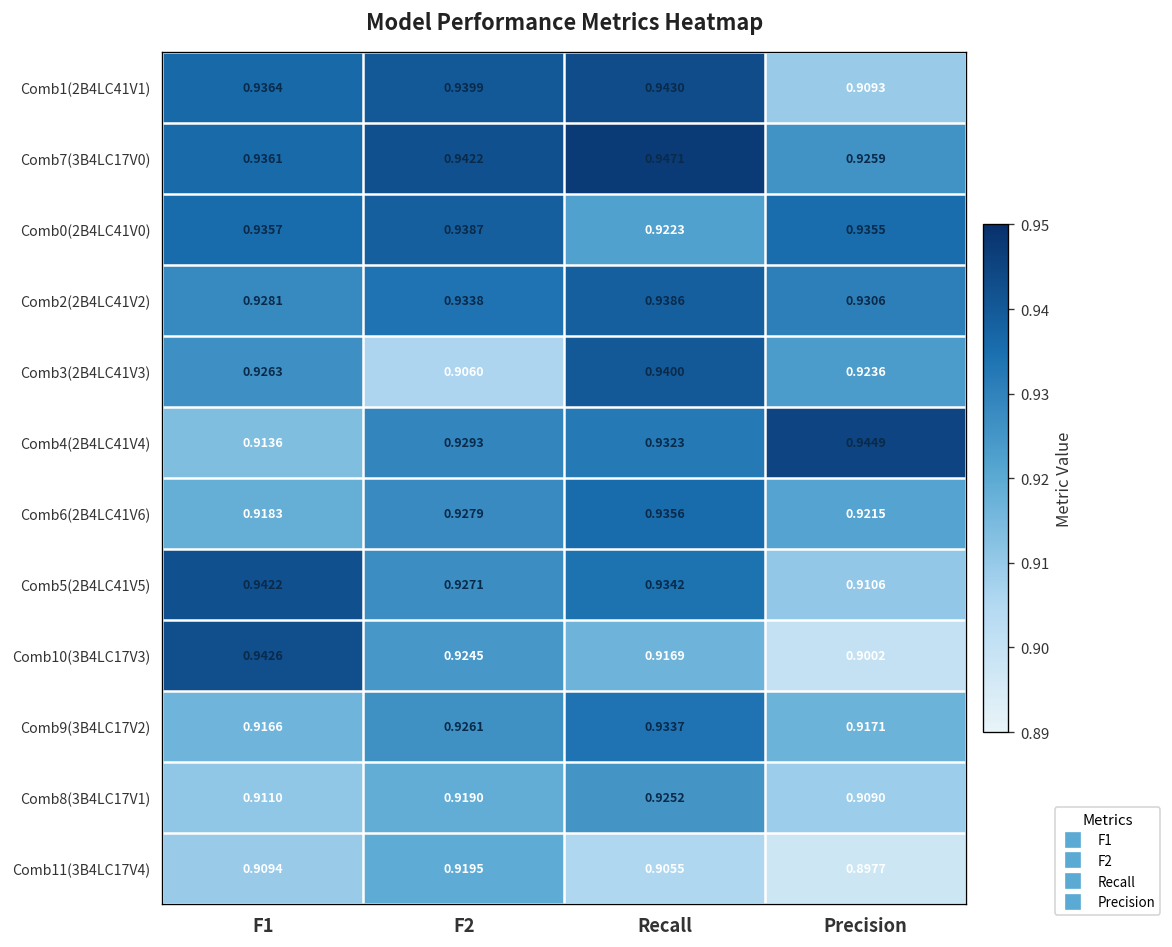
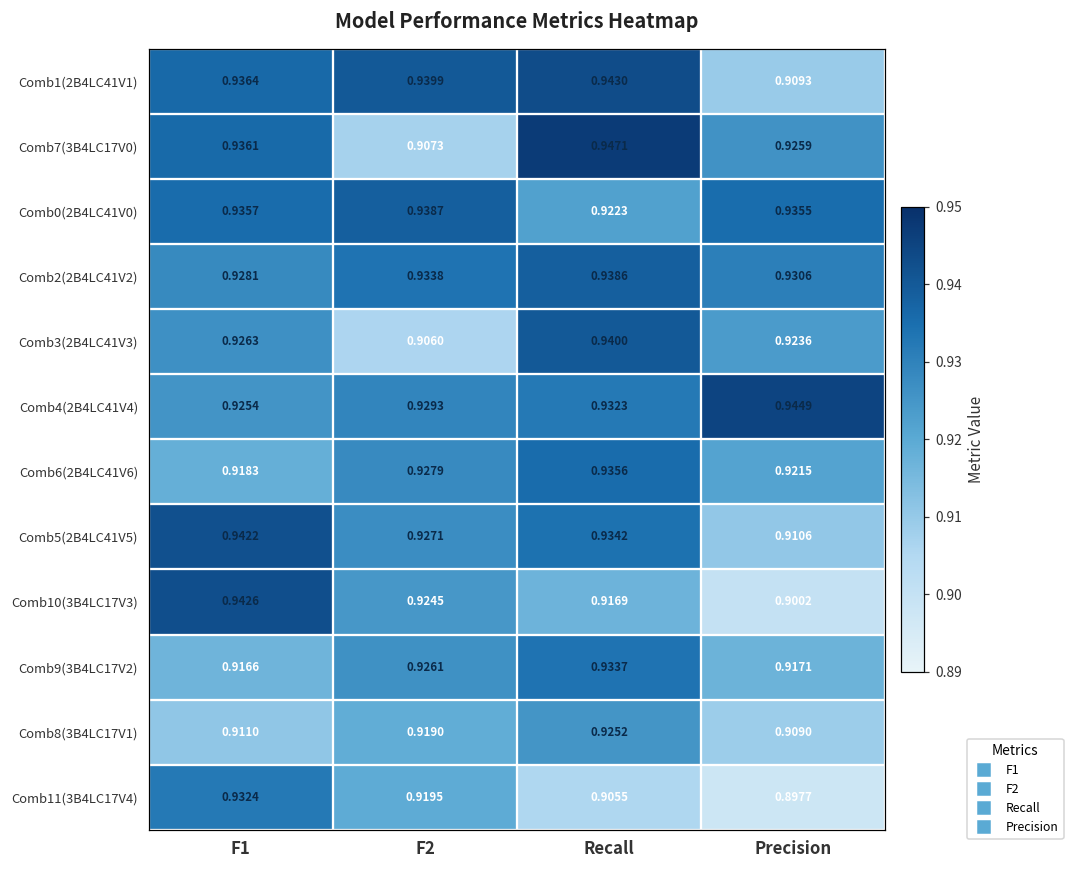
  {
    "Comb1(2B4LC41V1)": {
      "F1": 0.9364,
      "F2": 0.9399,
      "Recall": 0.9430,
      "Precision": 0.9093
    },
    "Comb7(3B4LC17V0)": {
      "F1": 0.9361,
-     "F2": 0.9422,
+     "F2": 0.9073,
      "Precision": 0.9259
    },
    "Comb0(2B4LC41V0)": {
      "F1": 0.9357,
      "F2": 0.9387,
      "Recall": 0.9223,
      "Precision": 0.9355
    },
    "Comb2(2B4LC41V2)": {
      "F1": 0.9281,
      "F2": 0.9338,
      "Recall": 0.9386,
      "Precision": 0.9306
    },
    "Comb3(2B4LC41V3)": {
      "F1": 0.9263,
      "F2": 0.9060,
      "Recall": 0.9400,
      "Precision": 0.9236
    },
    "Comb4(2B4LC41V4)": {
-     "F1": 0.9136,
+     "F1": 0.9254,
      "F2": 0.9293,
      "Recall": 0.9323,
      "Precision": 0.9449
    },
    "Comb6(2B4LC41V6)": {
      "F1": 0.9183,
      "F2": 0.9279,
      "Recall": 0.9356,
      "Precision": 0.9215
    },
    "Comb5(2B4LC41V5)": {
      "F1": 0.9422,
      "F2": 0.9271,
      "Recall": 0.9342,
      "Precision": 0.9106
    },
    "Comb10(3B4LC17V3)": {
      "F1": 0.9426,
      "F2": 0.9245,
      "Recall": 0.9169,
      "Precision": 0.9002
    },
    "Comb9(3B4LC17V2)": {
      "F1": 0.9166,
      "F2": 0.9261,
      "Recall": 0.9337,
      "Precision": 0.9171
    },
    "Comb8(3B4LC17V1)": {
      "F1": 0.9110,
      "F2": 0.9190,
      "Recall": 0.9252,
      "Precision": 0.9090
    },
    "Comb11(3B4LC17V4)": {
-     "F1": 0.9094,
+     "F1": 0.9324,
      "F2": 0.9195,
      "Recall": 0.9055,
      "Precision": 0.8977
    }
  }
